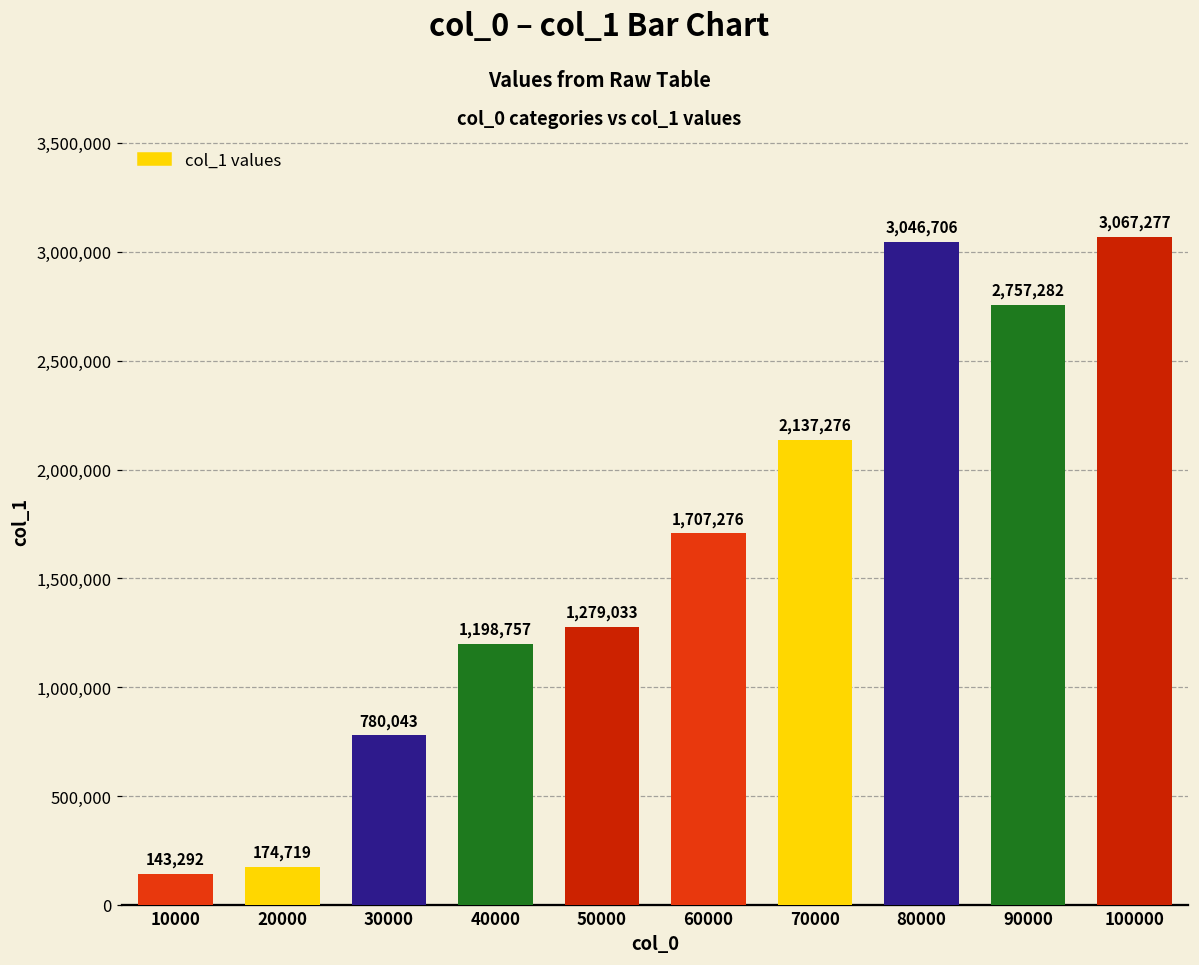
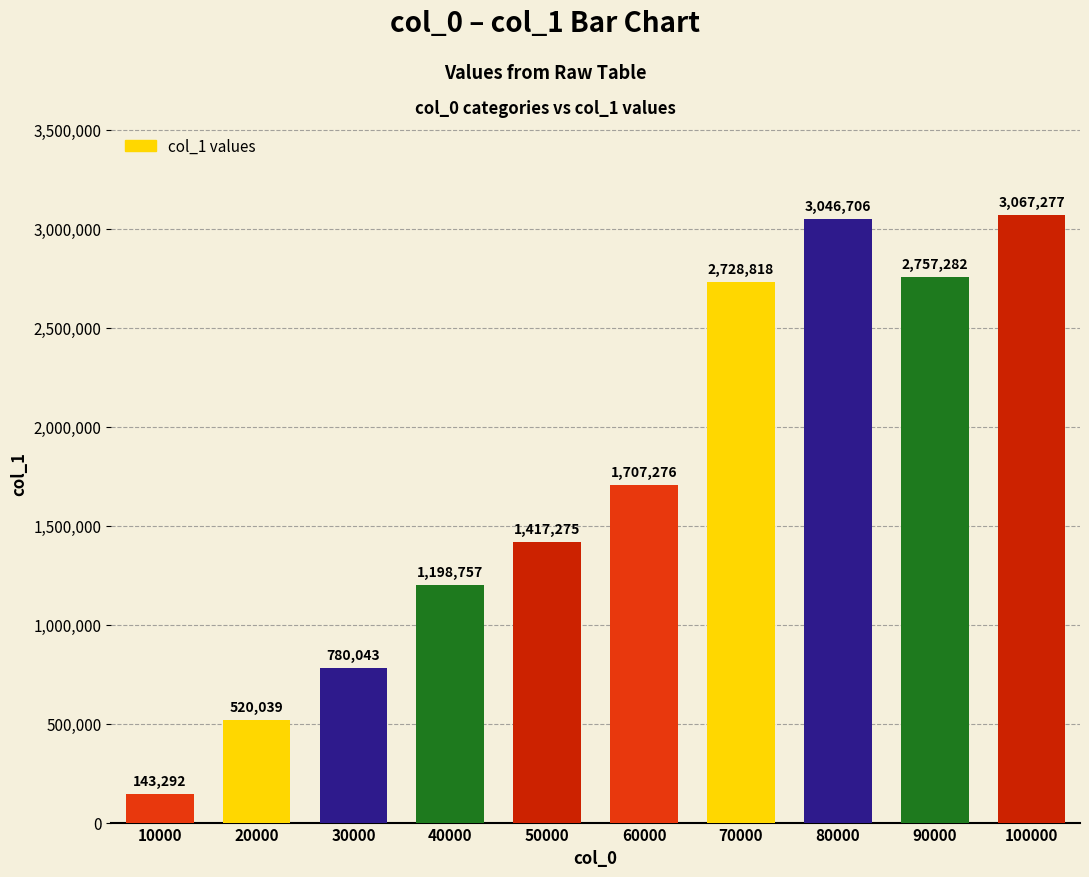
  {
    "10000": "143,292",
-   "20000": "174,719",
+   "20000": "520,039",
    "30000": "780,043",
    "40000": "1,198,757",
-   "50000": "1,279,033",
+   "50000": "1,417,275",
    "60000": "1,707,276",
-   "70000": "2,137,276",
+   "70000": "2,728,818",
    "80000": "3,046,706",
    "90000": "2,757,282",
    "100000": "3,067,277"
  }
